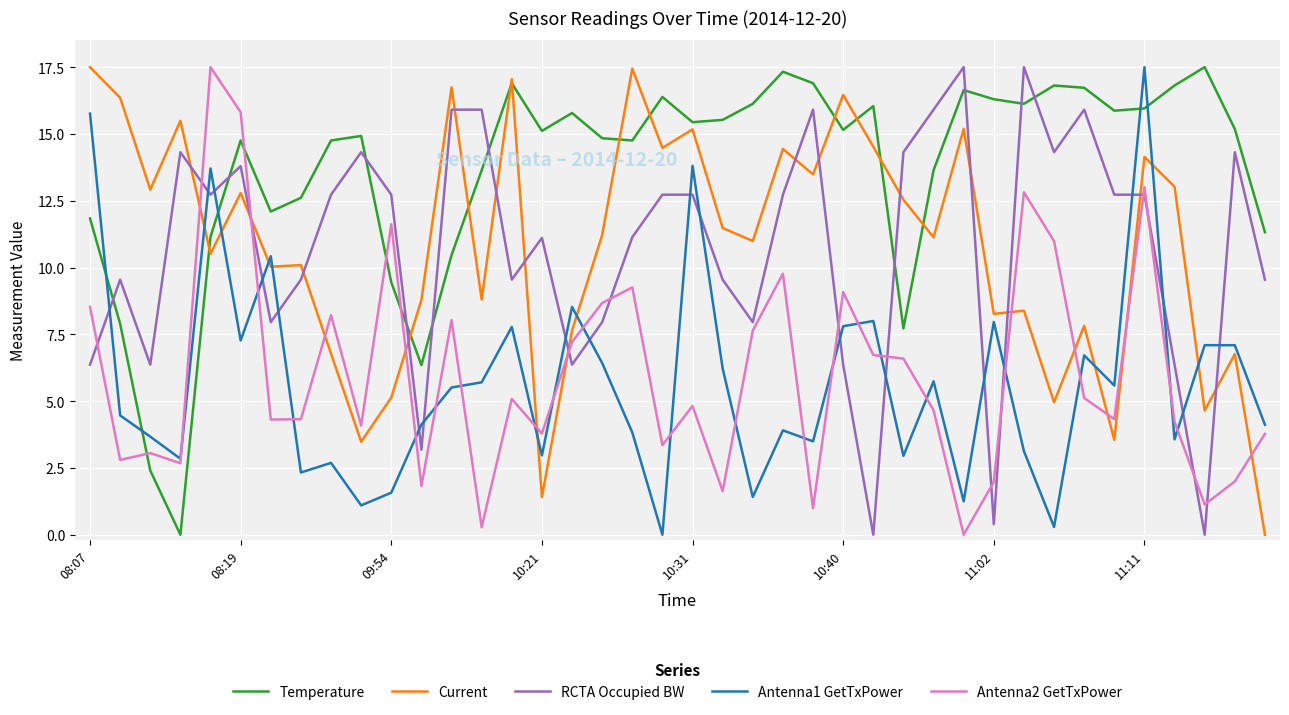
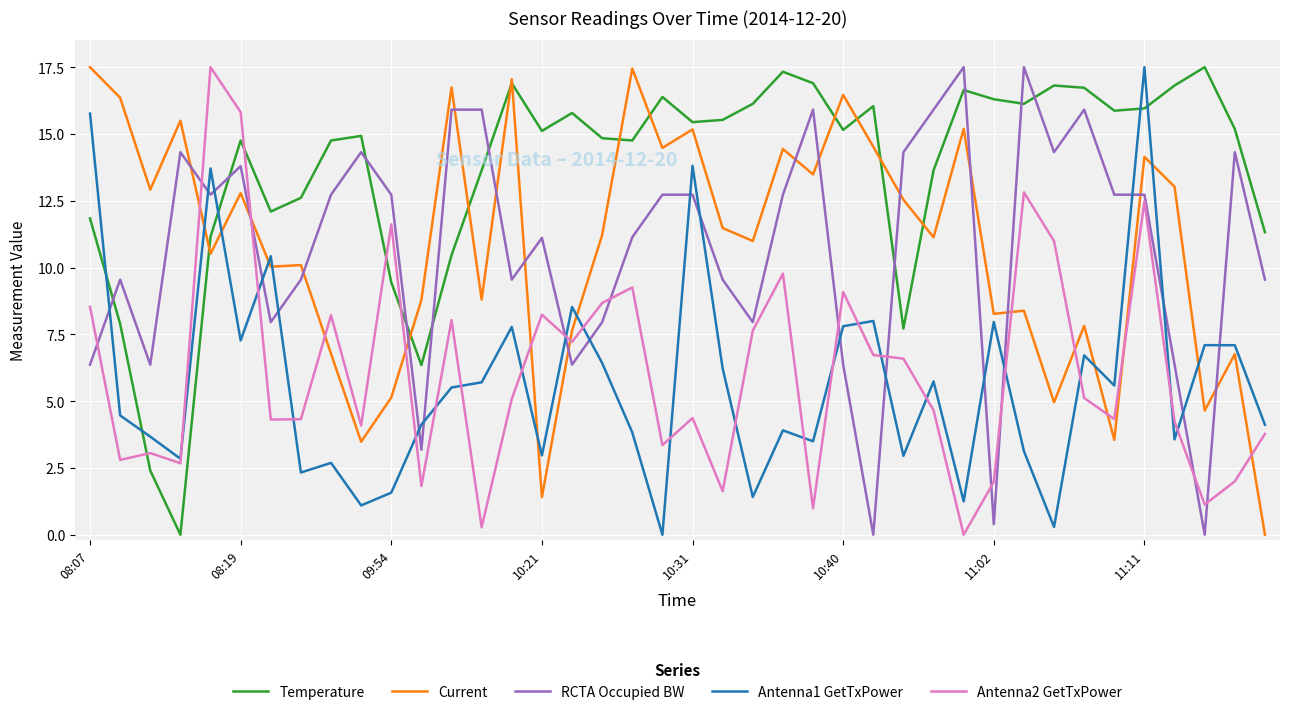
  {
    "Temperature": {
      "08:07": 11.8,
      "08:19": 14.8,
      "09:54": 9.4,
      "10:21": 15.1,
      "10:31": 15.4,
      "10:40": 15.2,
      "11:02": 16.3,
      "11:11": 16.0
    },
    "Current": {
      "08:07": 17.5,
      "08:19": 12.8,
      "09:54": 5.1,
      "10:21": 1.4,
      "10:31": 15.2,
      "10:40": 16.5,
      "11:02": 8.3,
      "11:11": 14.1
    },
    "RCTA Occupied BW": {
      "08:07": 6.4,
      "08:19": 13.8,
      "09:54": 12.7,
      "10:21": 11.1,
      "10:31": 12.7,
      "10:40": 6.4,
      "11:02": 0.4,
      "11:11": 12.7
    },
    "Antenna1 GetTxPower": {
      "08:07": 15.8,
      "08:19": 7.3,
      "09:54": 1.6,
      "10:21": 3.0,
      "10:31": 13.8,
      "10:40": 7.8,
      "11:02": 8.0,
      "11:11": 17.5
    },
    "Antenna2 GetTxPower": {
      "08:07": 8.5,
      "08:19": 15.8,
      "09:54": 11.6,
-     "10:21": 3.8,
-     "10:31": 4.8,
+     "10:21": 8.2,
+     "10:31": 4.4,
      "10:40": 9.1,
      "11:02": 2.0,
-     "11:11": 13.0
+     "11:11": 12.5
    }
  }
